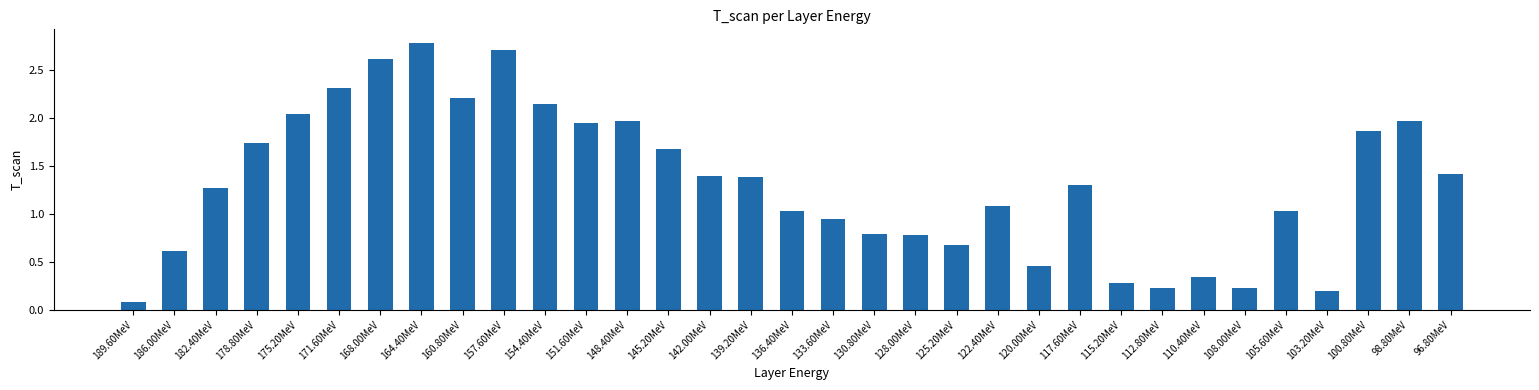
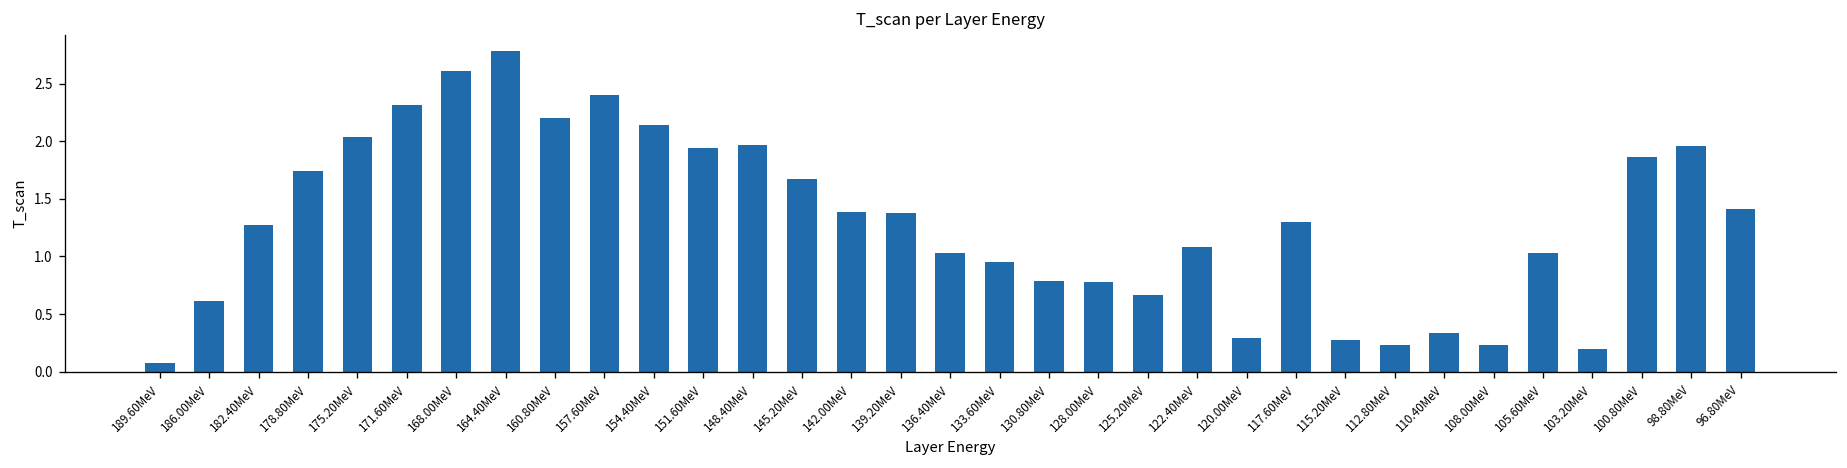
  {
    "189.60MeV": 0.1,
    "186.00MeV": 0.6,
    "182.40MeV": 1.3,
    "178.80MeV": 1.7,
    "175.20MeV": 2.0,
    "171.60MeV": 2.3,
    "168.00MeV": 2.6,
    "164.40MeV": 2.8,
    "160.80MeV": 2.2,
-   "157.60MeV": 2.7,
+   "157.60MeV": 2.4,
    "154.40MeV": 2.1,
    "151.60MeV": 1.9,
    "148.40MeV": 2.0,
    "145.20MeV": 1.7,
    "142.00MeV": 1.4,
    "139.20MeV": 1.4,
    "136.40MeV": 1.0,
    "133.60MeV": 1.0,
    "130.80MeV": 0.8,
    "128.00MeV": 0.8,
    "125.20MeV": 0.7,
    "122.40MeV": 1.1,
-   "120.00MeV": 0.5,
+   "120.00MeV": 0.3,
    "117.60MeV": 1.3,
    "115.20MeV": 0.3,
    "112.80MeV": 0.2,
    "110.40MeV": 0.3,
    "108.00MeV": 0.2,
    "105.60MeV": 1.0,
    "103.20MeV": 0.2,
    "100.80MeV": 1.9,
    "98.80MeV": 2.0,
    "96.80MeV": 1.4
  }
